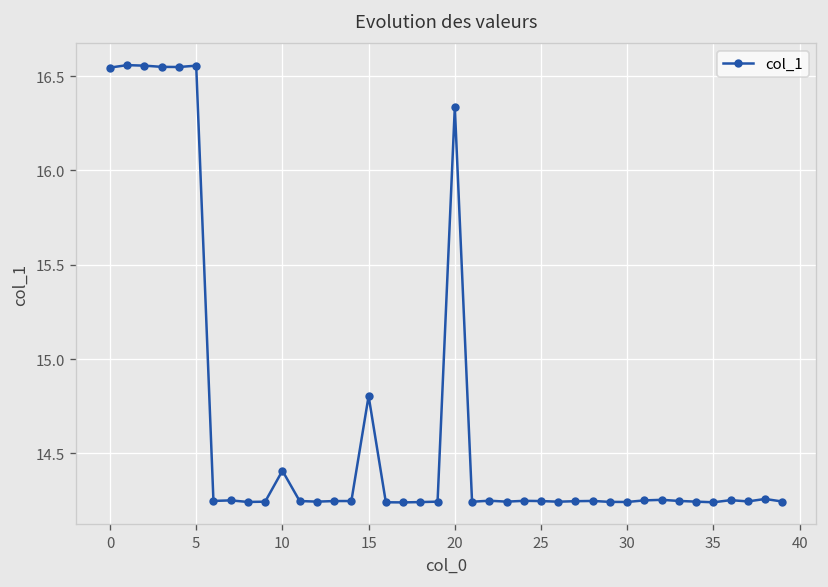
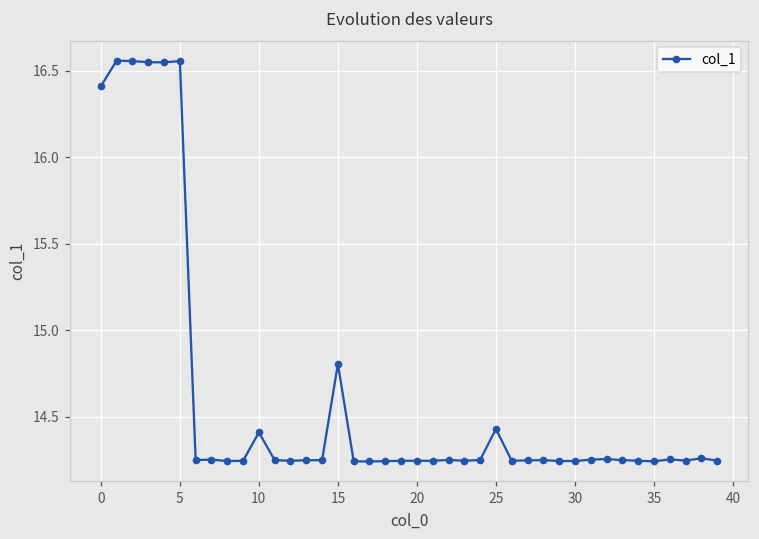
  {
-   "0": 16.54,
+   "0": 16.41,
    "5": 16.56,
    "10": 14.41,
    "15": 14.80,
-   "20": 16.34,
-   "25": 14.25,
+   "20": 14.24,
+   "25": 14.43,
    "30": 14.24,
    "35": 14.24
  }
